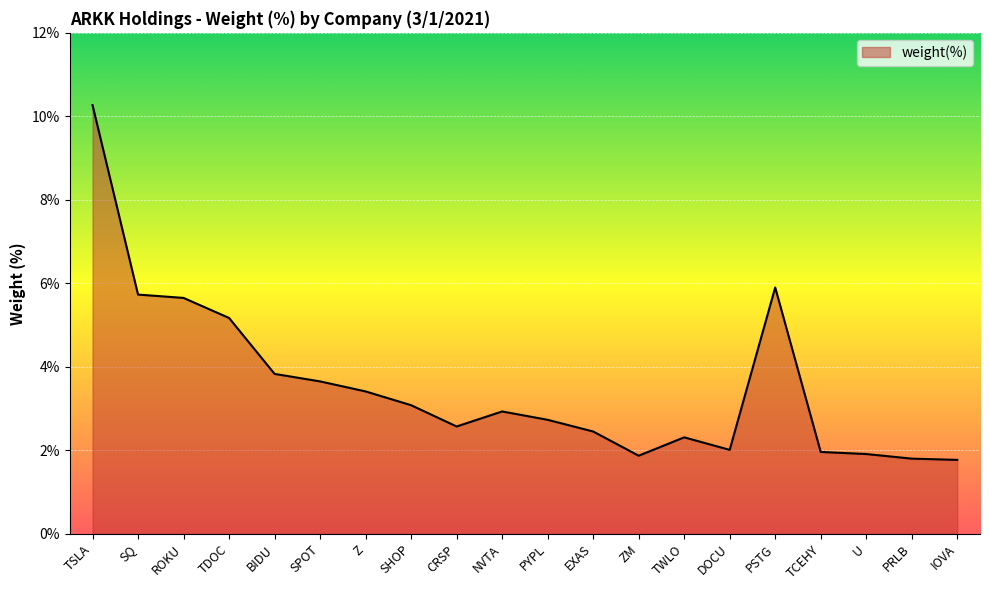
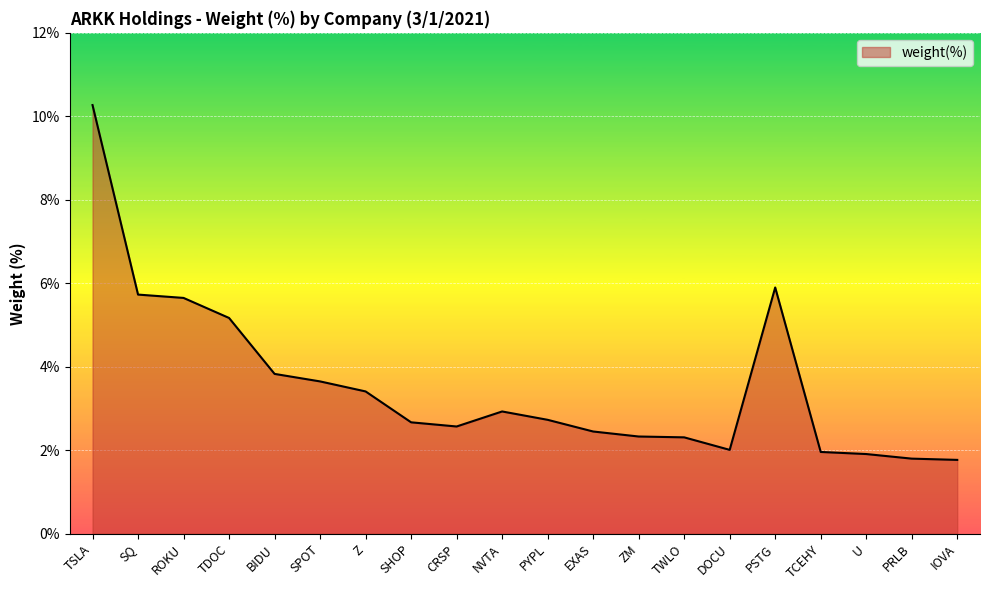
  {
    "TSLA": "10.3%",
    "SQ": "5.7%",
    "ROKU": "5.7%",
    "TDOC": "5.2%",
    "BIDU": "3.8%",
    "SPOT": "3.7%",
    "Z": "3.4%",
-   "SHOP": "3.1%",
+   "SHOP": "2.7%",
    "CRSP": "2.6%",
    "NVTA": "2.9%",
    "PYPL": "2.7%",
    "EXAS": "2.5%",
-   "ZM": "1.9%",
+   "ZM": "2.3%",
    "TWLO": "2.3%",
    "DOCU": "2.0%",
    "PSTG": "5.9%",
    "TCEHY": "2.0%",
    "U": "1.9%",
    "PRLB": "1.8%",
    "IOVA": "1.8%"
  }
